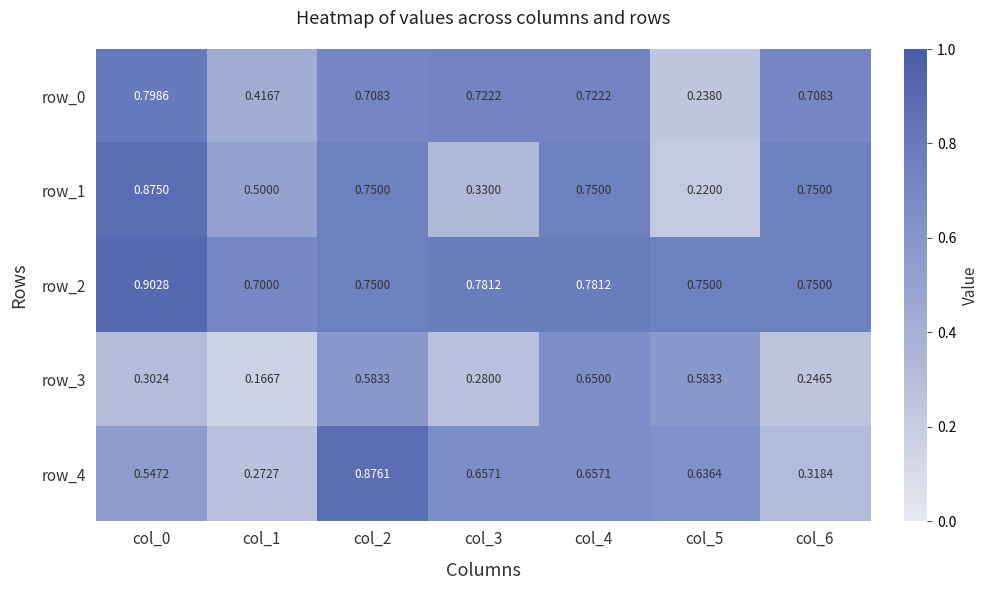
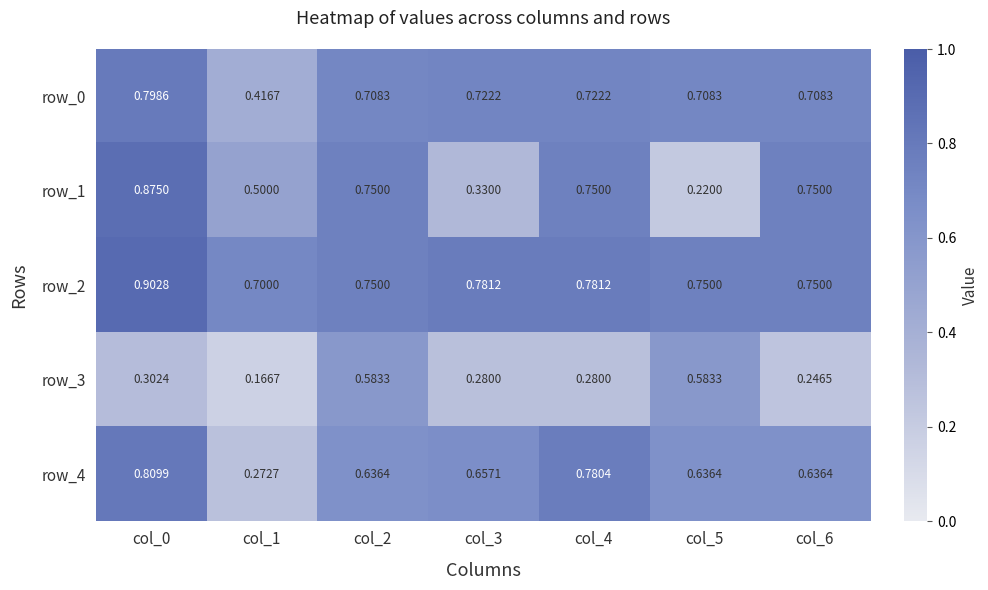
  {
    "row_0": {
      "col_0": 0.7986,
      "col_1": 0.4167,
      "col_2": 0.7083,
      "col_3": 0.7222,
      "col_4": 0.7222,
-     "col_5": 0.2380,
+     "col_5": 0.7083,
      "col_6": 0.7083
    },
    "row_1": {
      "col_0": 0.8750,
      "col_1": 0.5000,
      "col_2": 0.7500,
      "col_3": 0.3300,
      "col_4": 0.7500,
      "col_5": 0.2200,
      "col_6": 0.7500
    },
    "row_2": {
      "col_0": 0.9028,
      "col_1": 0.7000,
      "col_2": 0.7500,
      "col_3": 0.7812,
      "col_4": 0.7812,
      "col_5": 0.7500,
      "col_6": 0.7500
    },
    "row_3": {
      "col_0": 0.3024,
      "col_1": 0.1667,
      "col_2": 0.5833,
      "col_3": 0.2800,
-     "col_4": 0.6500,
+     "col_4": 0.2800,
      "col_5": 0.5833,
      "col_6": 0.2465
    },
    "row_4": {
-     "col_0": 0.5472,
+     "col_0": 0.8099,
      "col_1": 0.2727,
-     "col_2": 0.8761,
+     "col_2": 0.6364,
      "col_3": 0.6571,
-     "col_4": 0.6571,
+     "col_4": 0.7804,
      "col_5": 0.6364,
-     "col_6": 0.3184
+     "col_6": 0.6364
    }
  }
